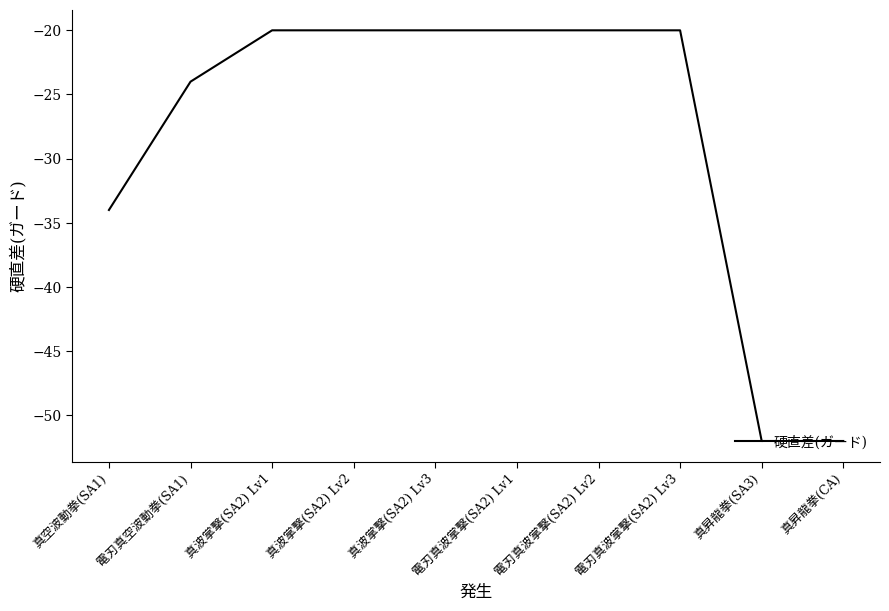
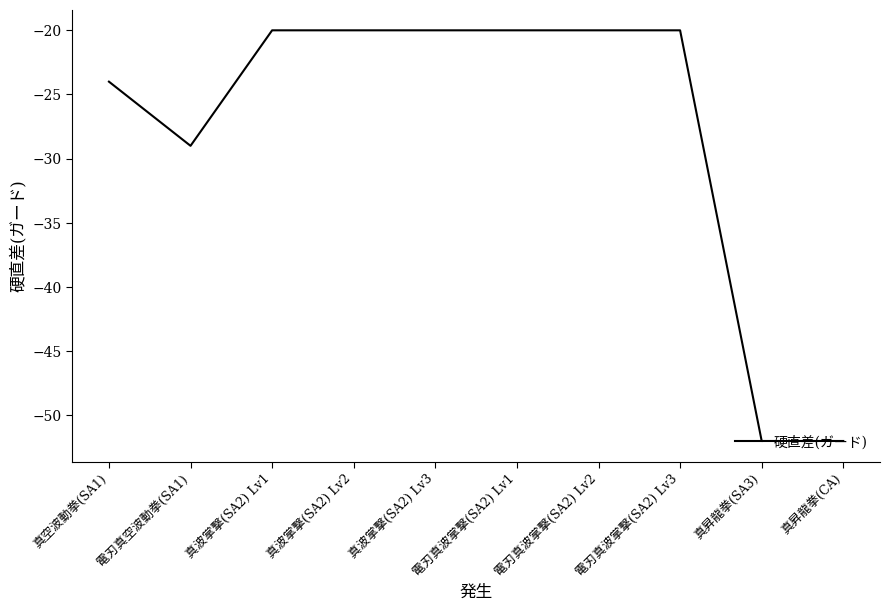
  {
-   "真空波動拳(SA1)": -34,
-   "電刃真空波動拳(SA1)": -24,
+   "真空波動拳(SA1)": -24,
+   "電刃真空波動拳(SA1)": -29,
    "真波掌撃(SA2) Lv1": -20,
    "真波掌撃(SA2) Lv2": -20,
    "真波掌撃(SA2) Lv3": -20,
    "電刃真波掌撃(SA2) Lv1": -20,
    "電刃真波掌撃(SA2) Lv2": -20,
    "電刃真波掌撃(SA2) Lv3": -20,
    "真昇龍拳(SA3)": -52,
    "真昇龍拳(CA)": -52
  }
